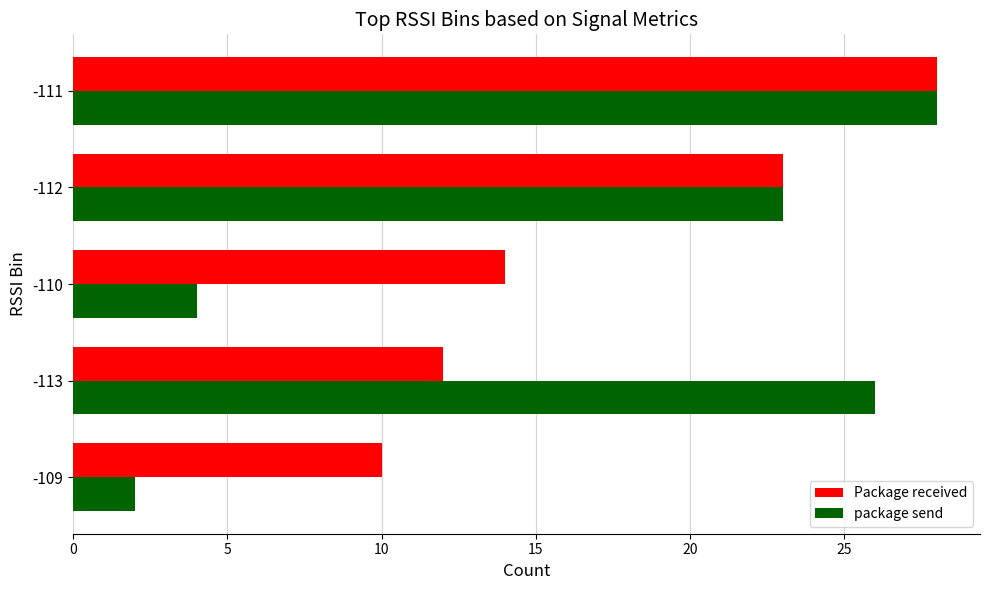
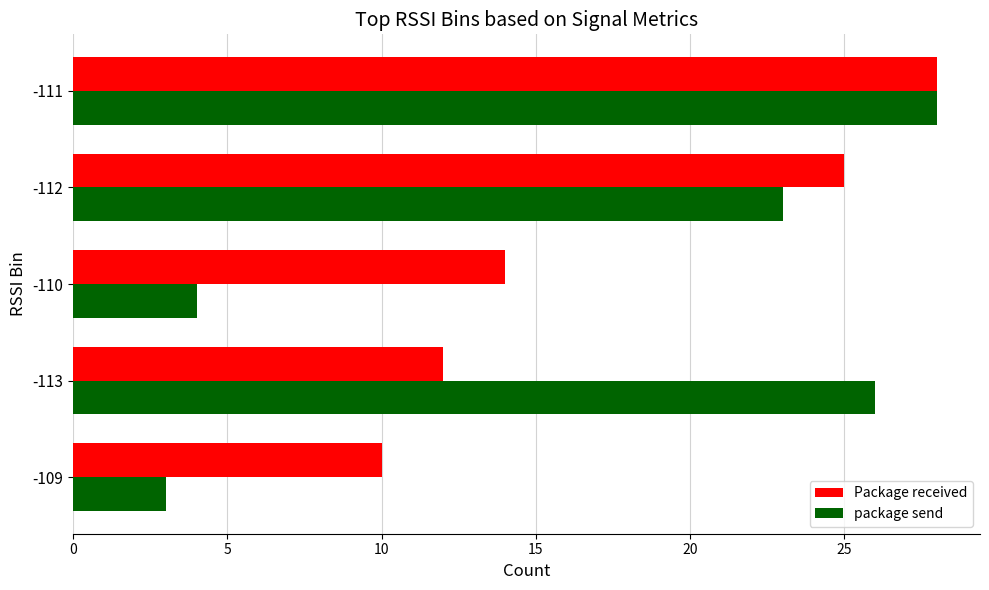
  {
    "Package received": {
      "-111": 28,
-     "-112": 23,
+     "-112": 25,
      "-110": 14,
      "-113": 12,
      "-109": 10
    },
    "package send": {
      "-111": 28,
      "-112": 23,
      "-110": 4,
      "-113": 26,
-     "-109": 2
+     "-109": 3
    }
  }
